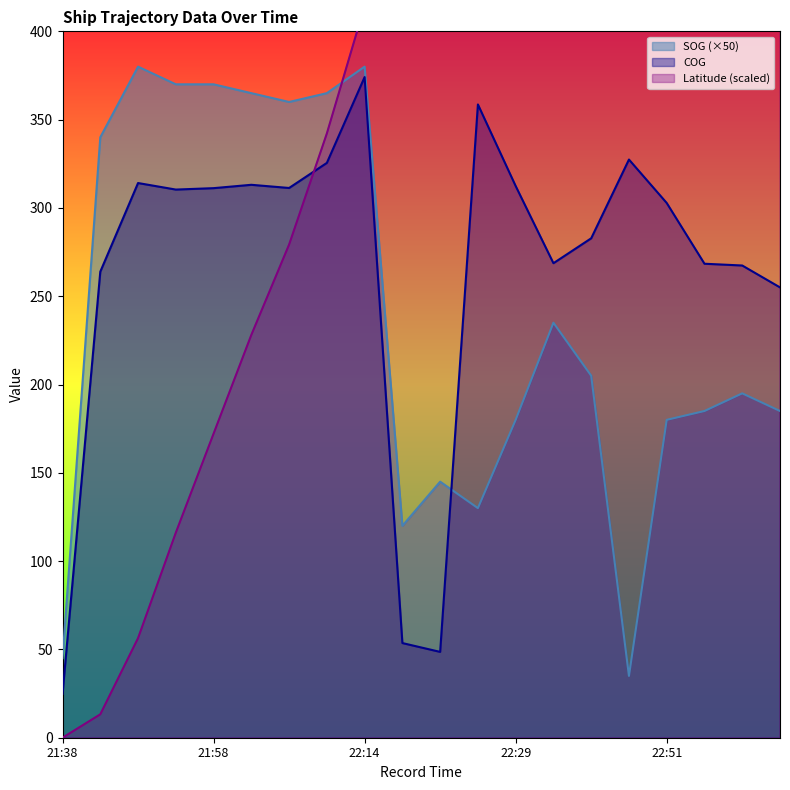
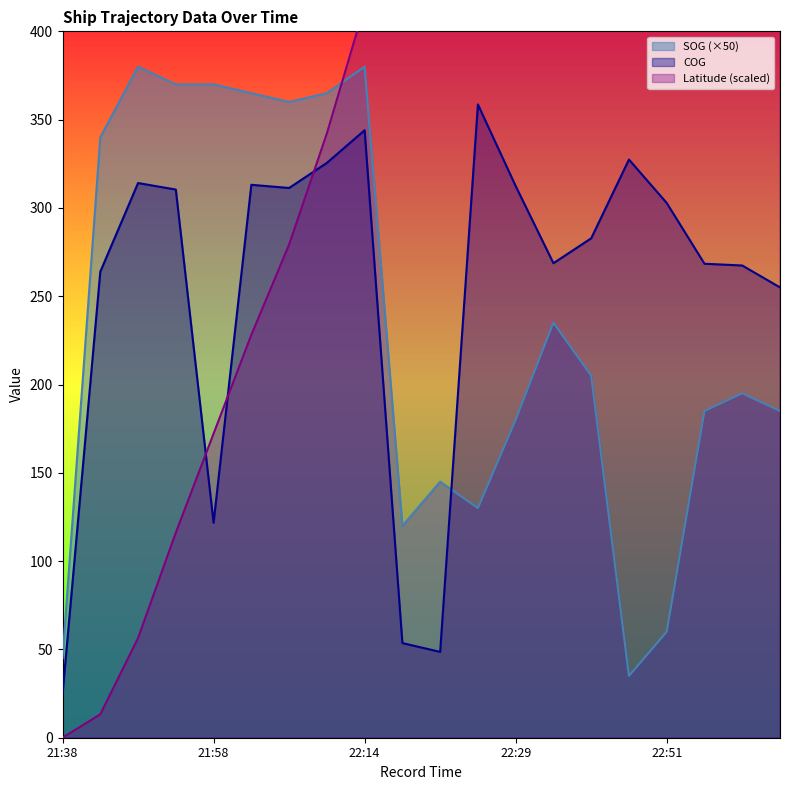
  {
    "SOG (×50)": {
      "21:38": 45,
      "21:58": 370,
      "22:14": 380,
      "22:29": 180,
-     "22:51": 180
+     "22:51": 60
    },
    "COG": {
      "21:38": 25,
-     "21:58": 311,
-     "22:14": 374,
+     "21:58": 122,
+     "22:14": 344,
      "22:29": 312,
      "22:51": 303
    },
    "Latitude (scaled)": {
      "21:38": 0,
      "21:58": 172
    }
  }
